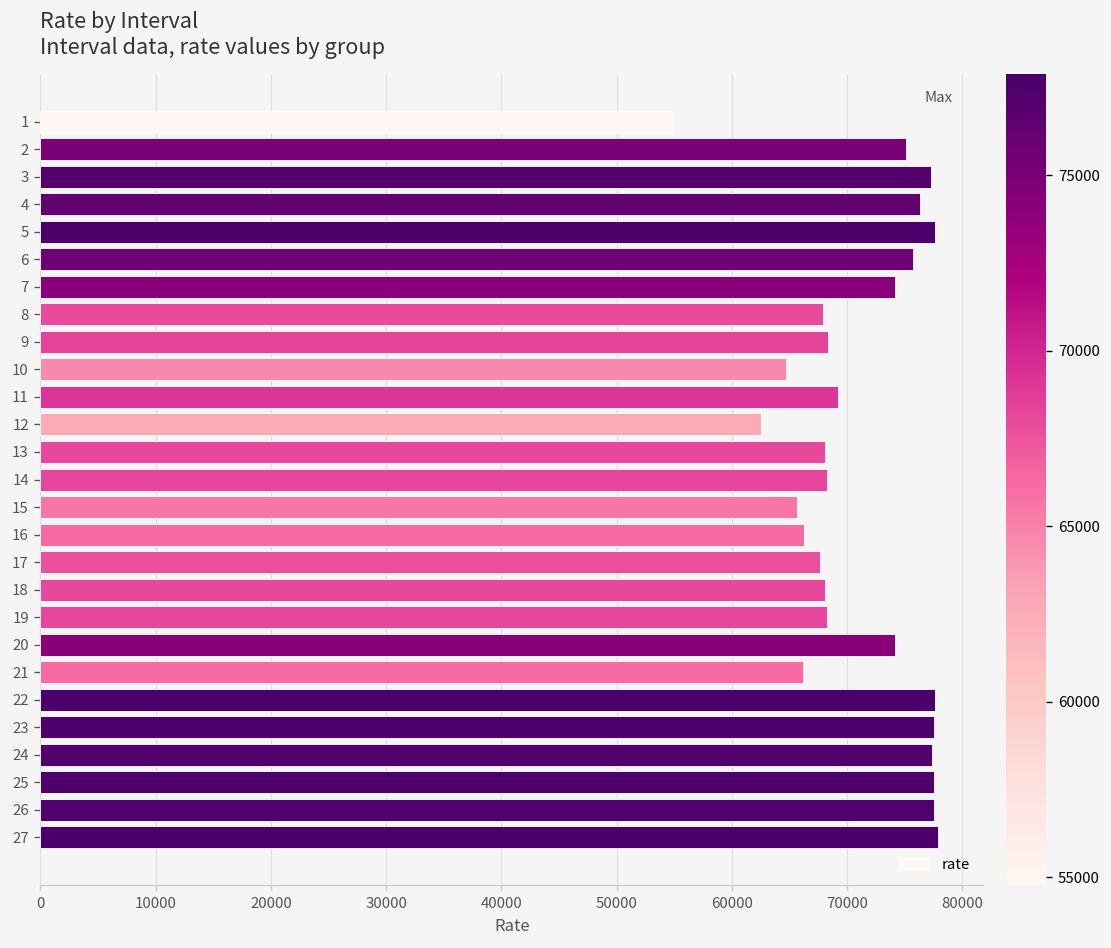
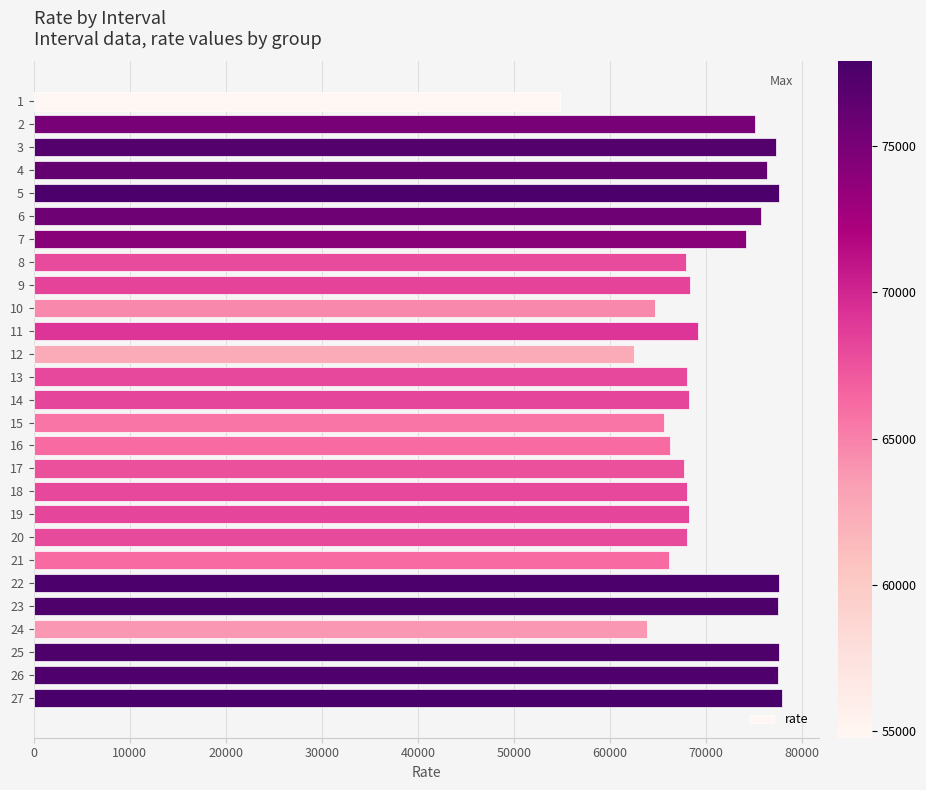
  {
    "1": 55000,
    "2": 75000,
    "3": 77000,
    "4": 76000,
    "5": 78000,
    "6": 76000,
    "7": 74000,
    "8": 68000,
    "9": 68000,
    "10": 65000,
    "11": 69000,
    "12": 63000,
    "13": 68000,
    "14": 68000,
    "15": 66000,
    "16": 66000,
    "17": 68000,
    "18": 68000,
    "19": 68000,
-   "20": 74000,
+   "20": 68000,
    "21": 66000,
    "22": 78000,
    "23": 78000,
-   "24": 77000,
+   "24": 64000,
    "25": 78000,
    "26": 78000,
    "27": 78000
  }
